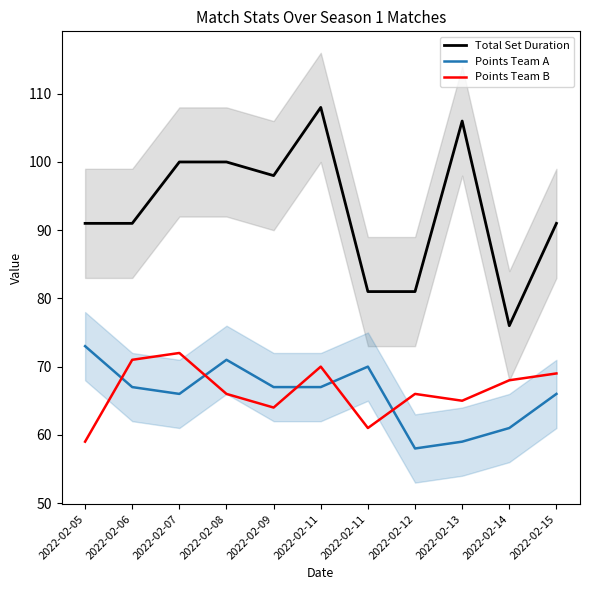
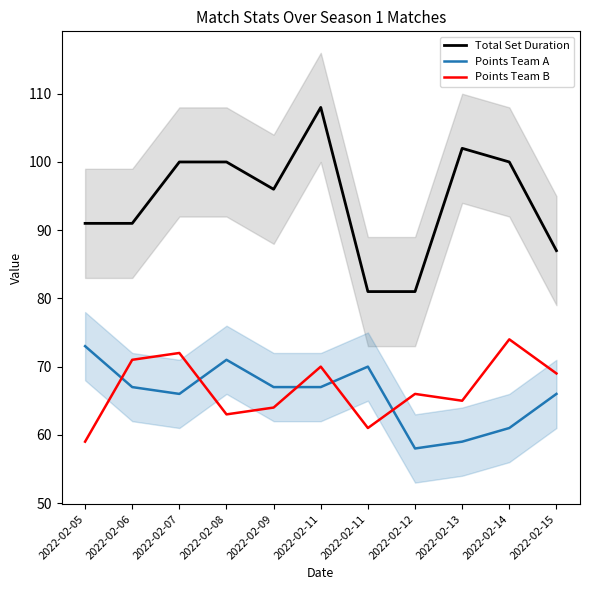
  {
    "Total Set Duration": {
      "2022-02-05": 91,
      "2022-02-06": 91,
      "2022-02-07": 100,
      "2022-02-08": 100,
-     "2022-02-09": 98,
+     "2022-02-09": 96,
      "2022-02-12": 81,
-     "2022-02-13": 106,
-     "2022-02-14": 76,
-     "2022-02-15": 91
+     "2022-02-13": 102,
+     "2022-02-14": 100,
+     "2022-02-15": 87
    },
    "Points Team B": {
      "2022-02-05": 59,
      "2022-02-06": 71,
      "2022-02-07": 72,
-     "2022-02-08": 66,
+     "2022-02-08": 63,
      "2022-02-09": 64,
      "2022-02-12": 66,
      "2022-02-13": 65,
-     "2022-02-14": 68,
+     "2022-02-14": 74,
      "2022-02-15": 69
    }
  }
